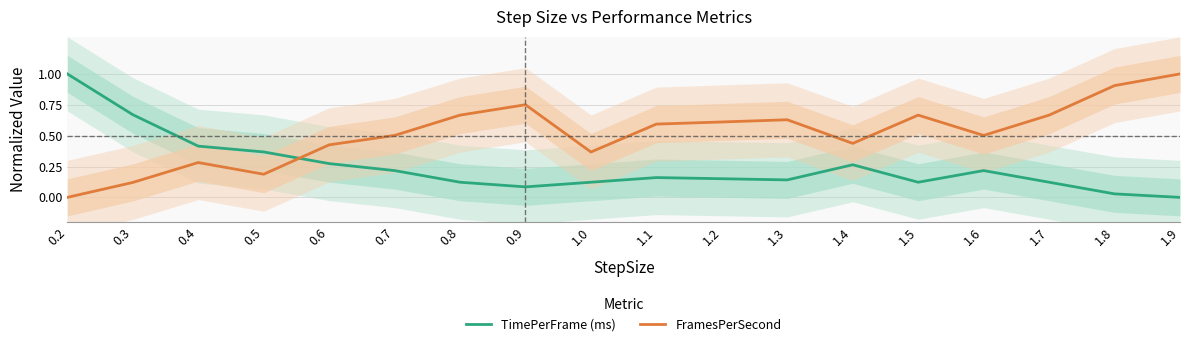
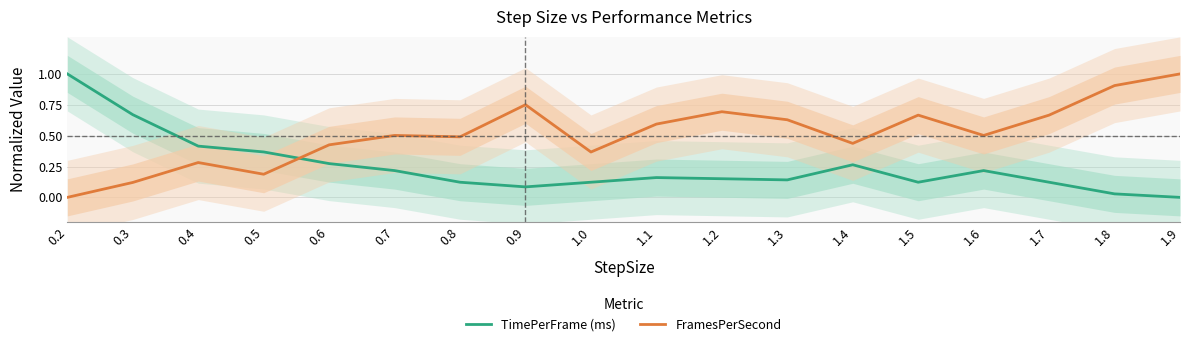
  {
    "TimePerFrame (ms)": {
      "0.2": 1.00,
      "0.3": 0.67,
      "0.5": 0.37,
      "0.6": 0.27,
      "0.7": 0.22,
      "0.8": 0.12,
      "0.9": 0.08,
      "1.0": 0.12,
      "1.1": 0.16,
      "1.2": 0.15,
      "1.3": 0.14,
      "1.4": 0.26,
      "1.5": 0.12,
      "1.6": 0.22,
      "1.7": 0.12,
      "1.8": 0.03,
      "1.9": 0.00
    },
    "FramesPerSecond": {
      "0.2": 0.00,
      "0.3": 0.12,
      "0.4": 0.28,
      "0.5": 0.19,
-     "0.8": 0.67,
+     "0.8": 0.49,
      "0.9": 0.75,
      "1.0": 0.37,
      "1.1": 0.59,
-     "1.2": 0.61,
+     "1.2": 0.69,
      "1.3": 0.63,
      "1.4": 0.44,
      "1.5": 0.67,
      "1.7": 0.67,
      "1.8": 0.91,
      "1.9": 1.00
    }
  }
